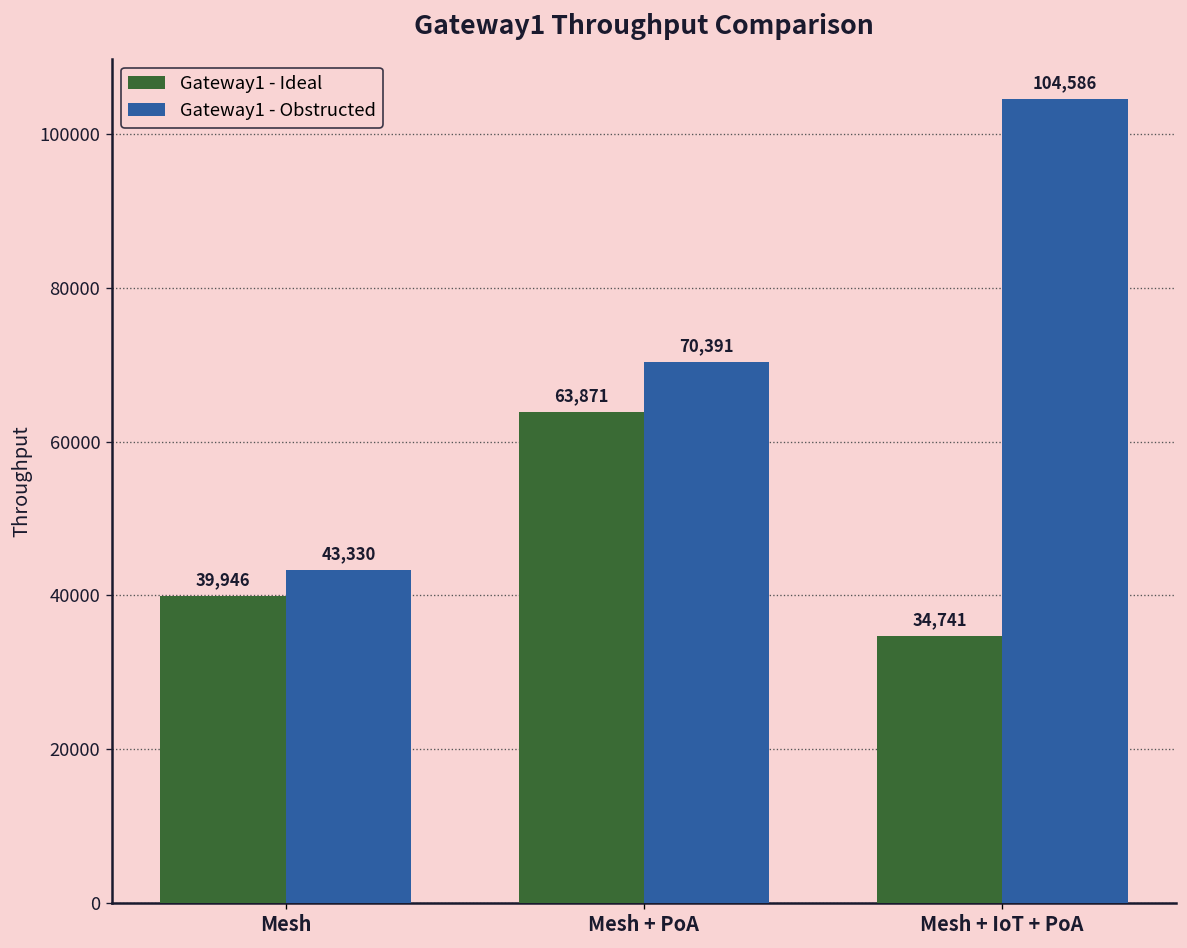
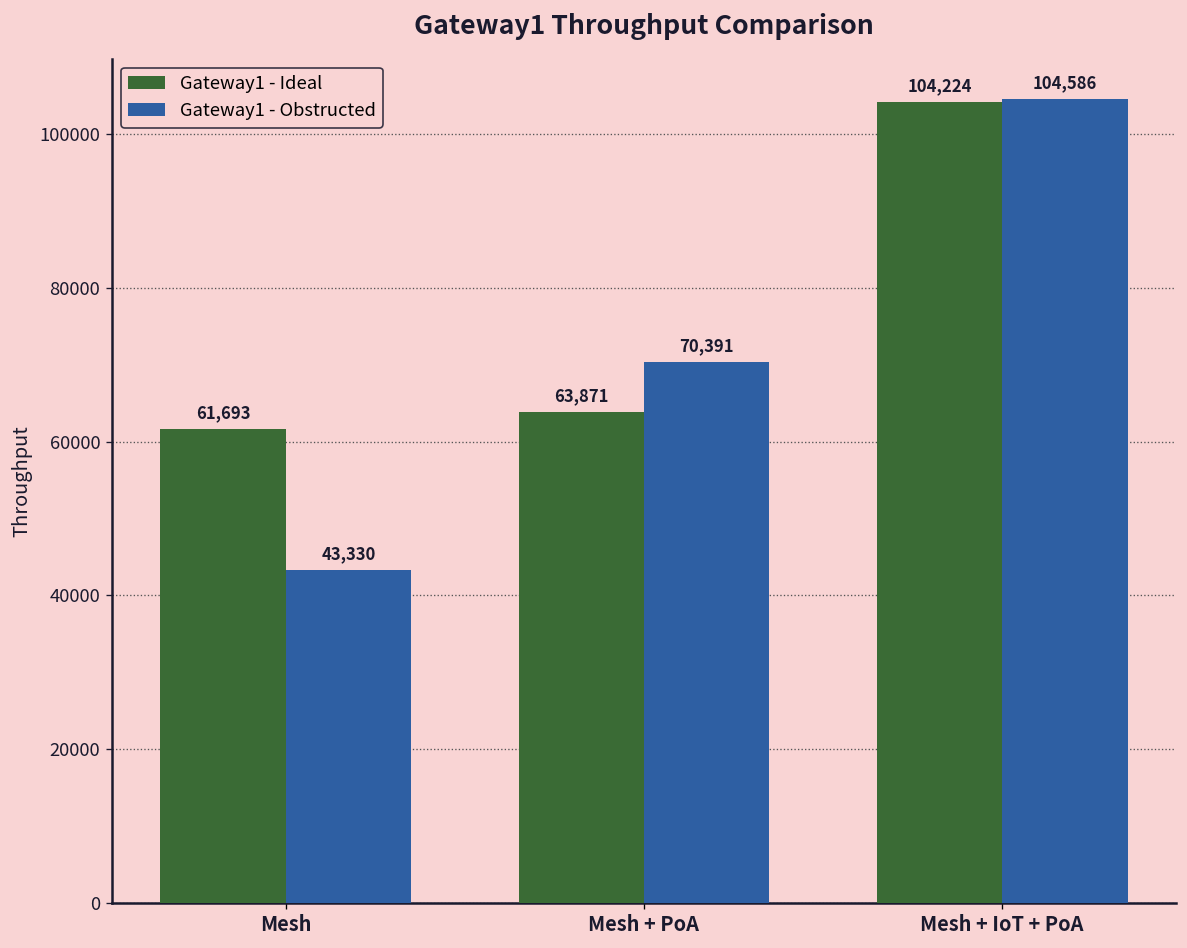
  {
    "Gateway1 - Ideal": {
-     "Mesh": "39,946",
+     "Mesh": "61,693",
      "Mesh + PoA": "63,871",
-     "Mesh + IoT + PoA": "34,741"
+     "Mesh + IoT + PoA": "104,224"
    },
    "Gateway1 - Obstructed": {
      "Mesh": "43,330",
      "Mesh + PoA": "70,391",
      "Mesh + IoT + PoA": "104,586"
    }
  }
